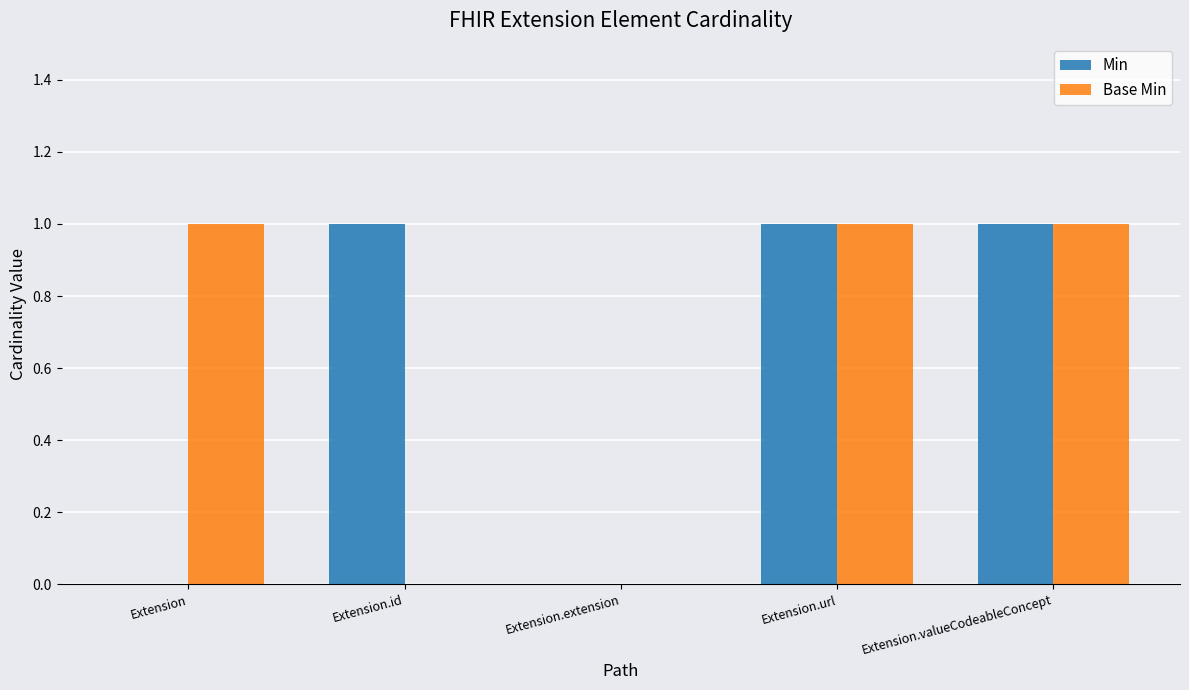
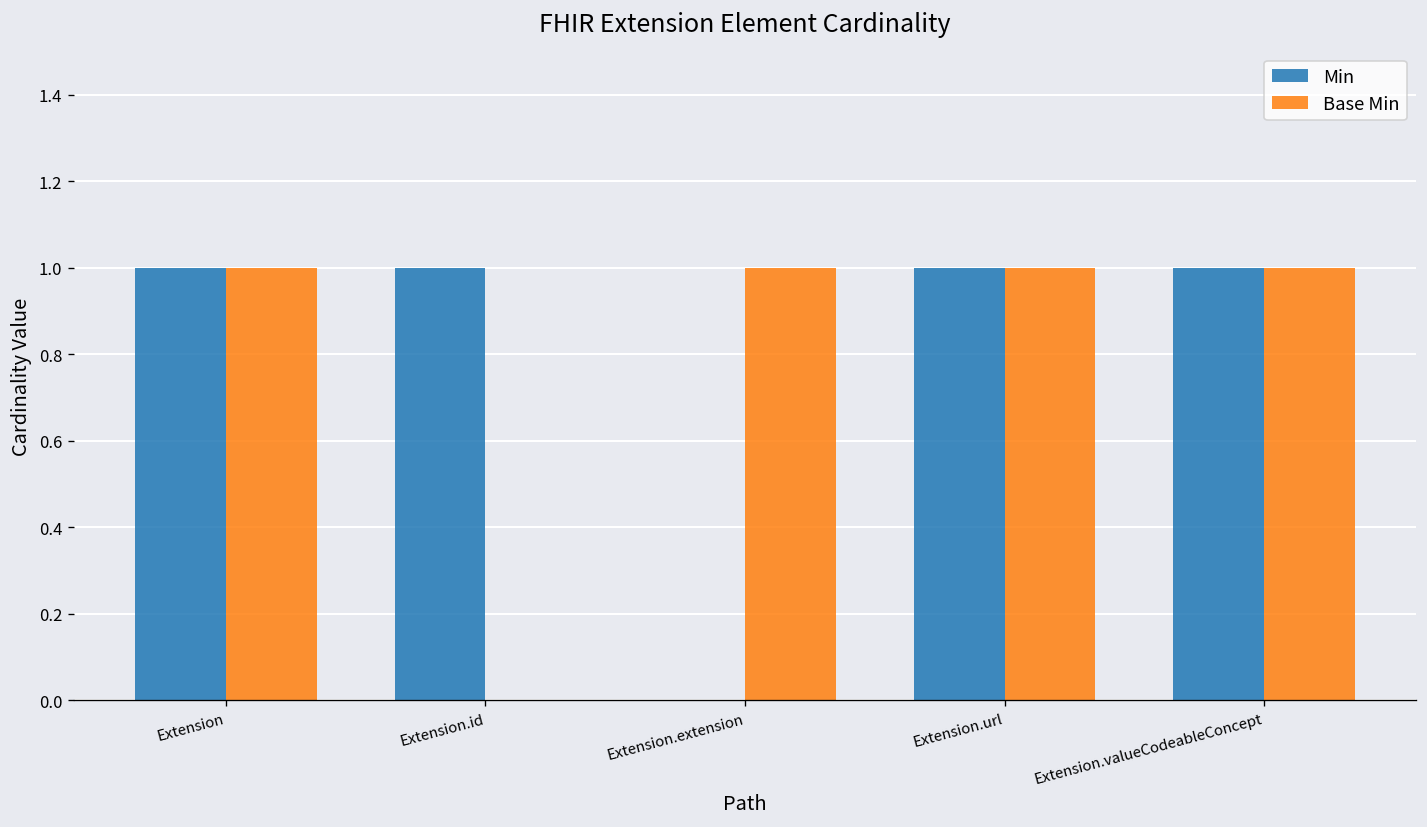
  {
    "Min": {
-     "Extension": 0,
+     "Extension": 1,
      "Extension.id": 1,
      "Extension.extension": 0,
      "Extension.url": 1,
      "Extension.valueCodeableConcept": 1
    },
    "Base Min": {
      "Extension": 1,
      "Extension.id": 0,
-     "Extension.extension": 0,
+     "Extension.extension": 1,
      "Extension.url": 1,
      "Extension.valueCodeableConcept": 1
    }
  }
